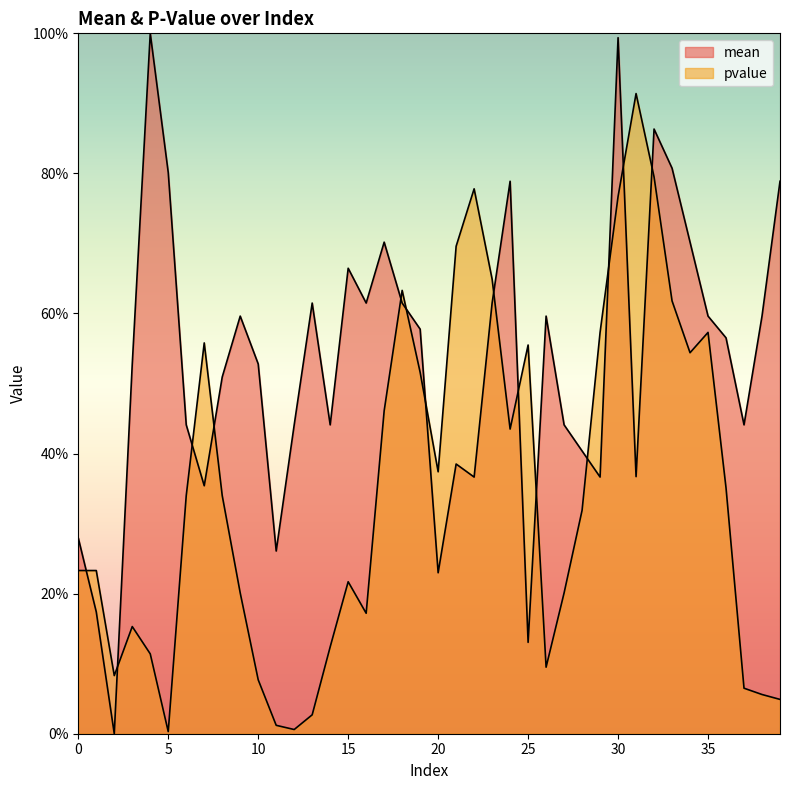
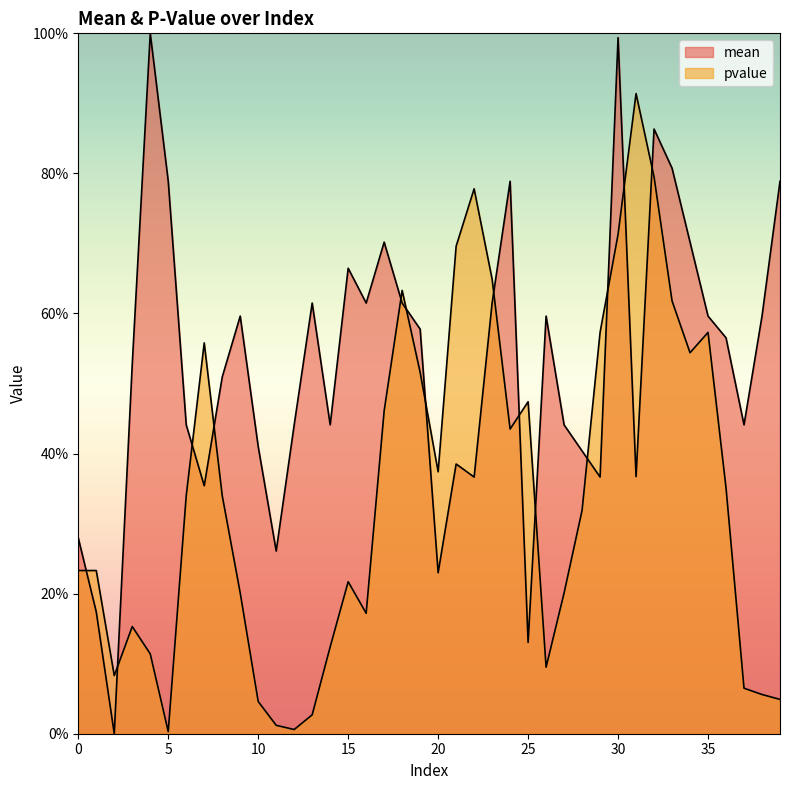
  {
    "mean": {
      "0": "28%",
-     "5": "80%",
-     "10": "53%",
+     "5": "79%",
+     "10": "41%",
      "15": "66%",
      "20": "23%",
      "25": "13%",
      "30": "99%",
      "35": "60%"
    },
    "pvalue": {
      "0": "23%",
      "5": "0%",
-     "10": "8%",
+     "10": "5%",
      "15": "22%",
      "20": "37%",
-     "25": "56%",
-     "30": "77%",
+     "25": "47%",
+     "30": "71%",
      "35": "57%"
    }
  }
